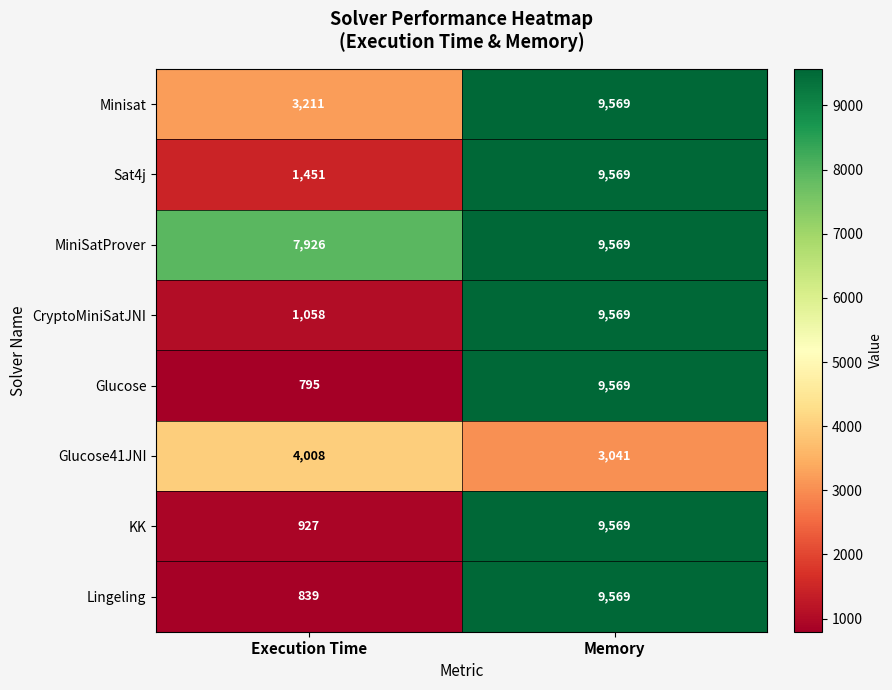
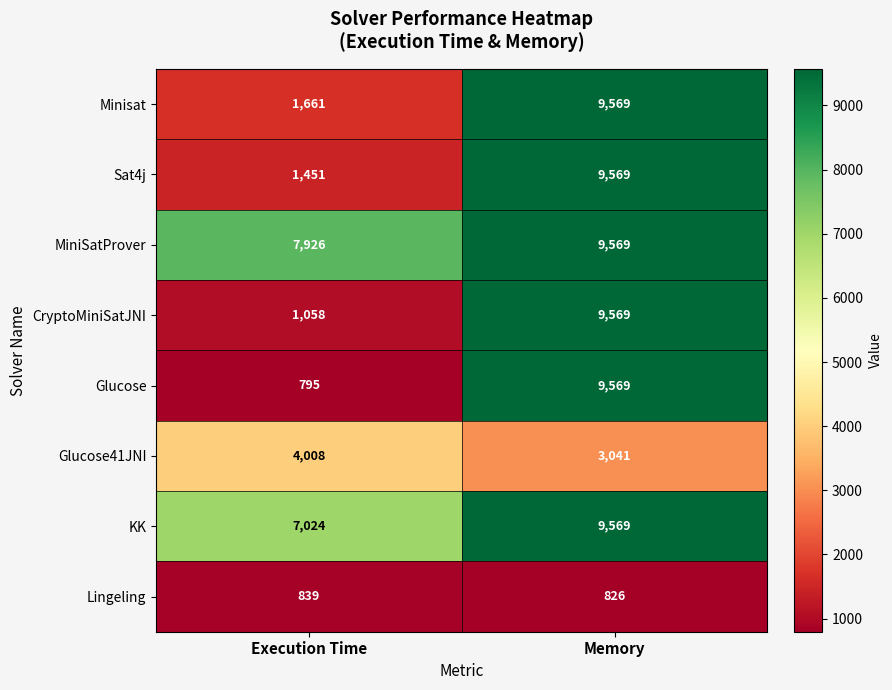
  {
    "Minisat": {
-     "Execution Time": "3,211",
+     "Execution Time": "1,661",
      "Memory": "9,569"
    },
    "Sat4j": {
      "Execution Time": "1,451",
      "Memory": "9,569"
    },
    "MiniSatProver": {
      "Execution Time": "7,926",
      "Memory": "9,569"
    },
    "CryptoMiniSatJNI": {
      "Execution Time": "1,058",
      "Memory": "9,569"
    },
    "Glucose": {
      "Execution Time": "795",
      "Memory": "9,569"
    },
    "Glucose41JNI": {
      "Execution Time": "4,008",
      "Memory": "3,041"
    },
    "KK": {
-     "Execution Time": "927",
+     "Execution Time": "7,024",
      "Memory": "9,569"
    },
    "Lingeling": {
      "Execution Time": "839",
-     "Memory": "9,569"
+     "Memory": "826"
    }
  }
